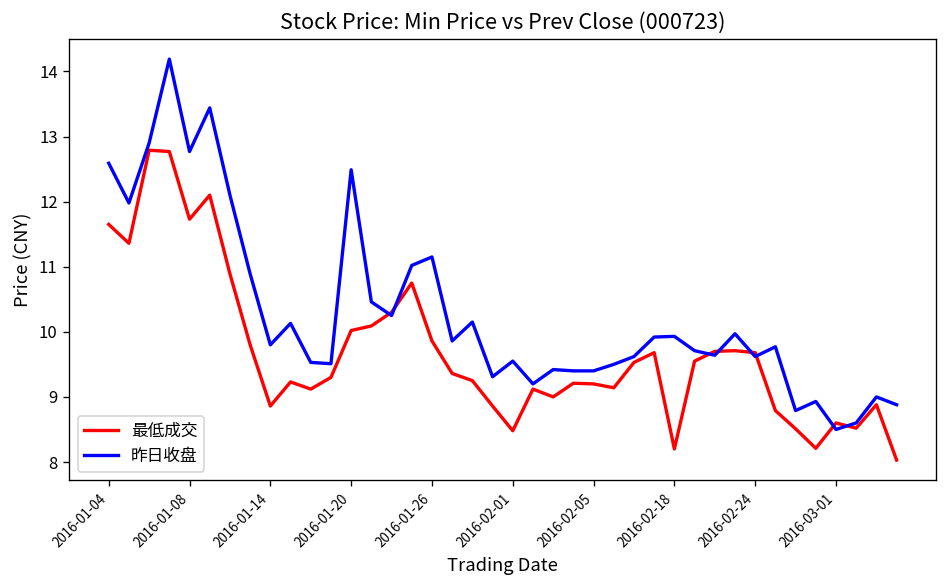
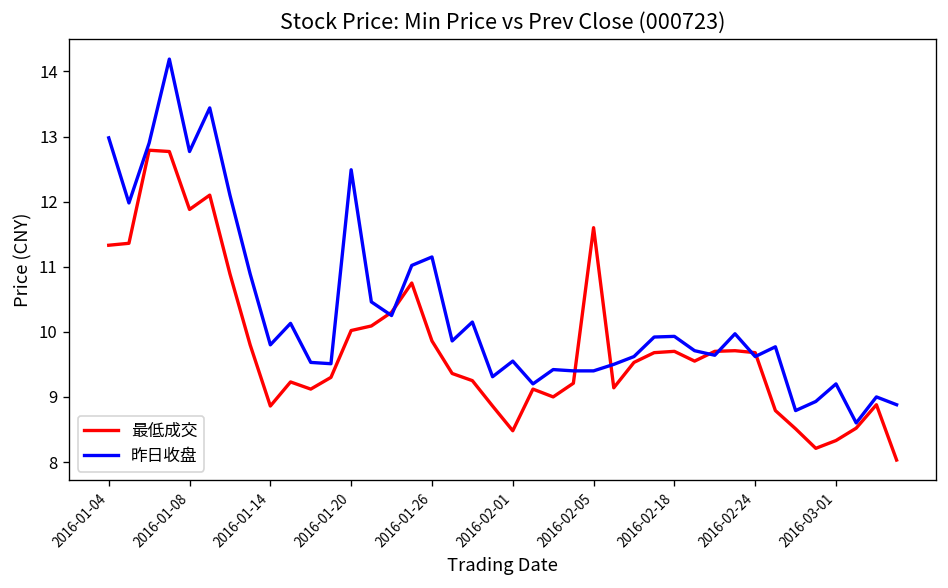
  {
    "最低成交": {
-     "2016-01-04": 11.7,
-     "2016-01-08": 11.7,
+     "2016-01-04": 11.3,
+     "2016-01-08": 11.9,
      "2016-01-14": 8.9,
      "2016-01-20": 10.0,
      "2016-01-26": 9.9,
      "2016-02-01": 8.5,
-     "2016-02-05": 9.2,
-     "2016-02-18": 8.2,
+     "2016-02-05": 11.6,
+     "2016-02-18": 9.7,
      "2016-02-24": 9.7,
-     "2016-03-01": 8.6
+     "2016-03-01": 8.3
    },
    "昨日收盘": {
-     "2016-01-04": 12.6,
+     "2016-01-04": 13.0,
      "2016-01-08": 12.8,
      "2016-01-14": 9.8,
      "2016-01-20": 12.5,
      "2016-01-26": 11.2,
      "2016-02-01": 9.6,
      "2016-02-05": 9.4,
      "2016-02-18": 9.9,
      "2016-02-24": 9.6,
-     "2016-03-01": 8.5
+     "2016-03-01": 9.2
    }
  }
